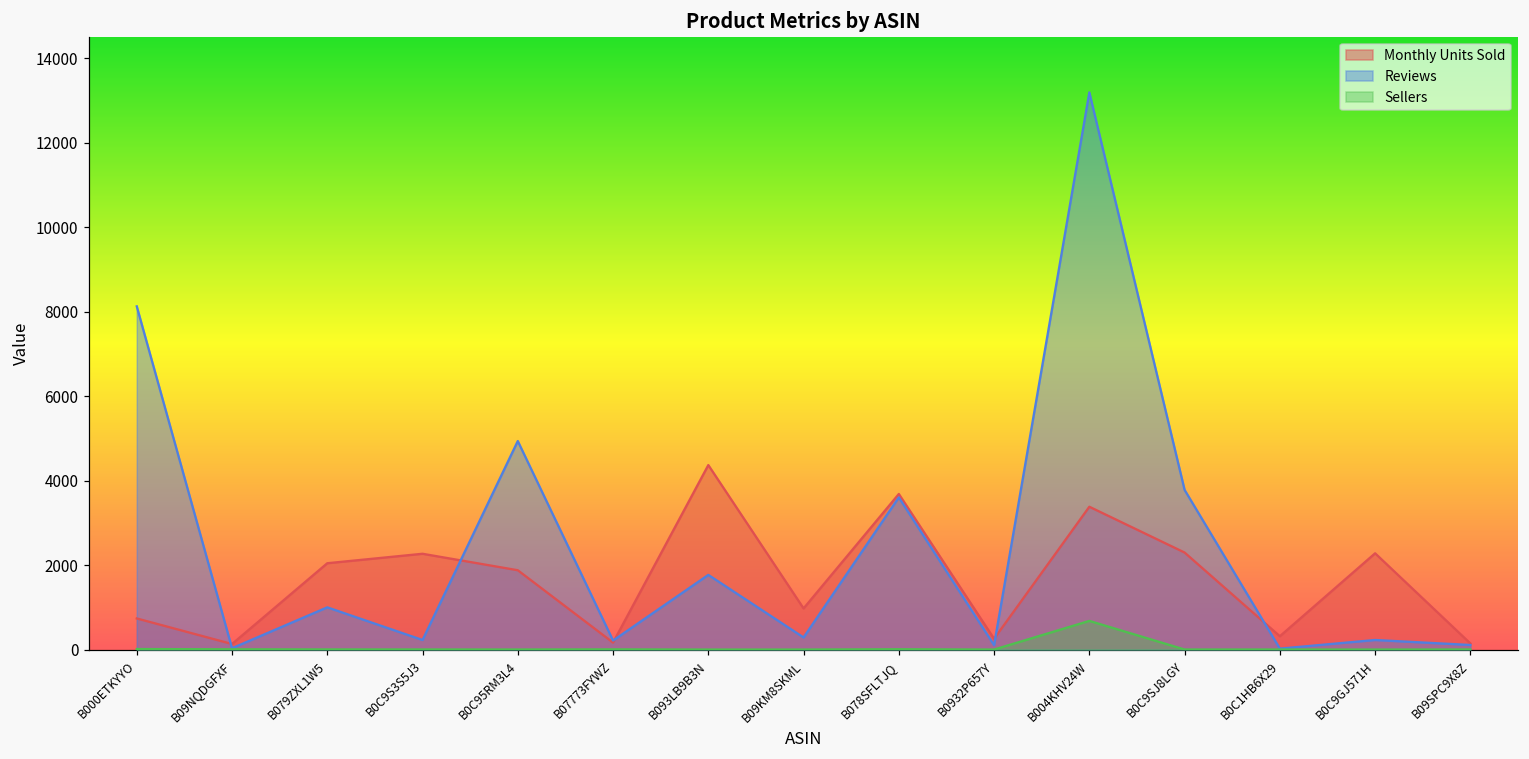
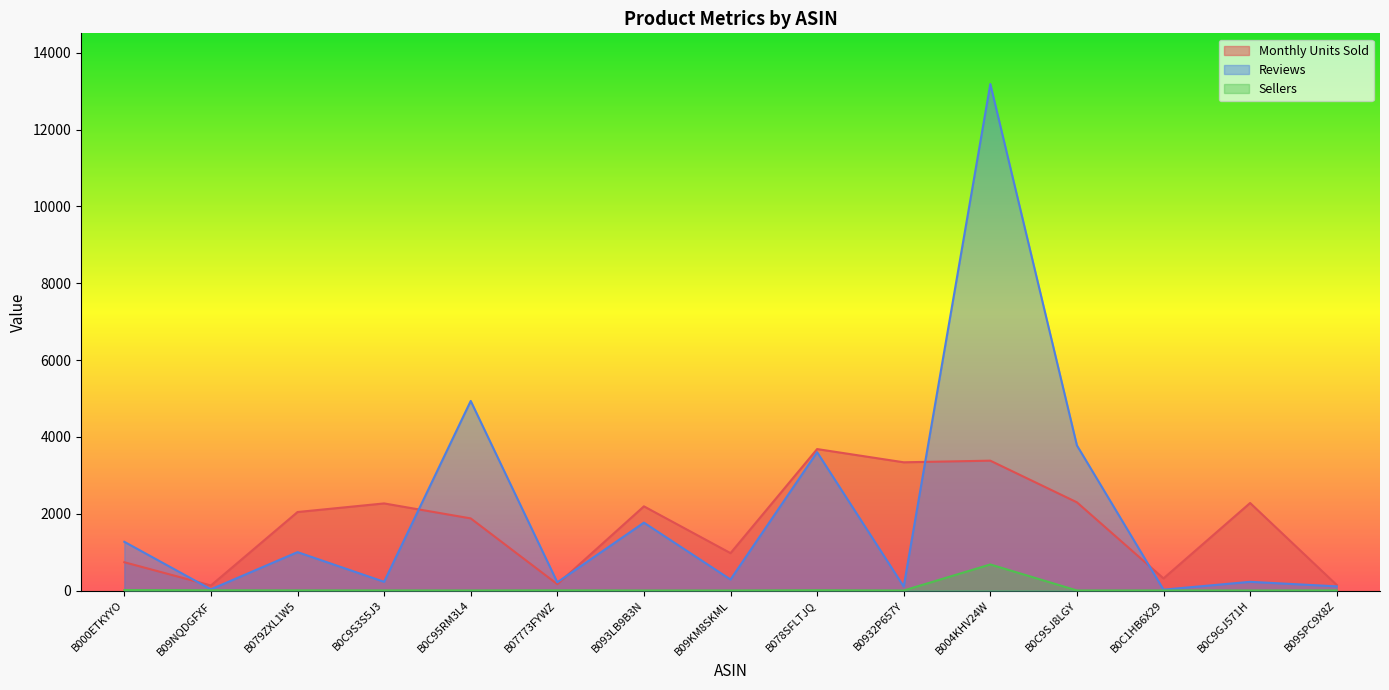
  {
    "Monthly Units Sold": {
      "B000ETKYYO": 700,
      "B09NQDGFXF": 100,
      "B079ZXL1W5": 2000,
      "B0C9S3S5J3": 2300,
      "B0C95RM3L4": 1900,
-     "B093LB9B3N": 4400,
+     "B093LB9B3N": 2200,
      "B09KM8SKML": 1000,
      "B078SFLTJQ": 3700,
-     "B0932P657Y": 300,
+     "B0932P657Y": 3300,
      "B004KHV24W": 3400,
      "B0C9SJ8LGY": 2300,
      "B0C1HB6X29": 300,
      "B0C9GJ571H": 2300
    },
    "Reviews": {
-     "B000ETKYYO": 8100,
+     "B000ETKYYO": 1300,
      "B079ZXL1W5": 1000,
      "B0C9S3S5J3": 200,
      "B0C95RM3L4": 4900,
      "B093LB9B3N": 1800,
      "B09KM8SKML": 300,
      "B078SFLTJQ": 3600,
      "B0932P657Y": 100,
      "B004KHV24W": 13200,
      "B0C9SJ8LGY": 3800,
      "B0C9GJ571H": 200
    },
    "Sellers": {
      "B000ETKYYO": 0,
      "B079ZXL1W5": 0,
      "B0C9S3S5J3": 0,
      "B0C95RM3L4": 0,
      "B07773FYWZ": 0,
      "B093LB9B3N": 0,
      "B09KM8SKML": 0,
      "B078SFLTJQ": 0,
      "B0932P657Y": 0,
      "B004KHV24W": 700,
      "B0C9SJ8LGY": 0,
      "B0C9GJ571H": 0,
      "B09SPC9X8Z": 0
    }
  }
